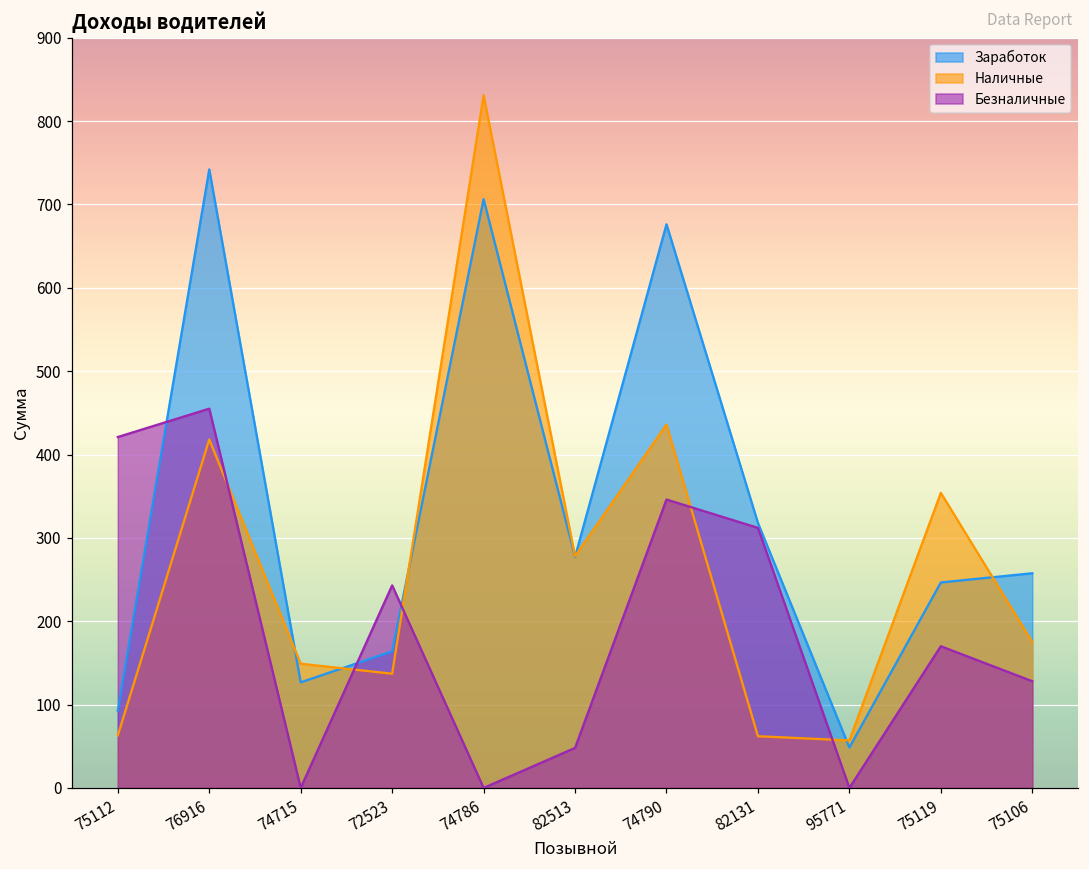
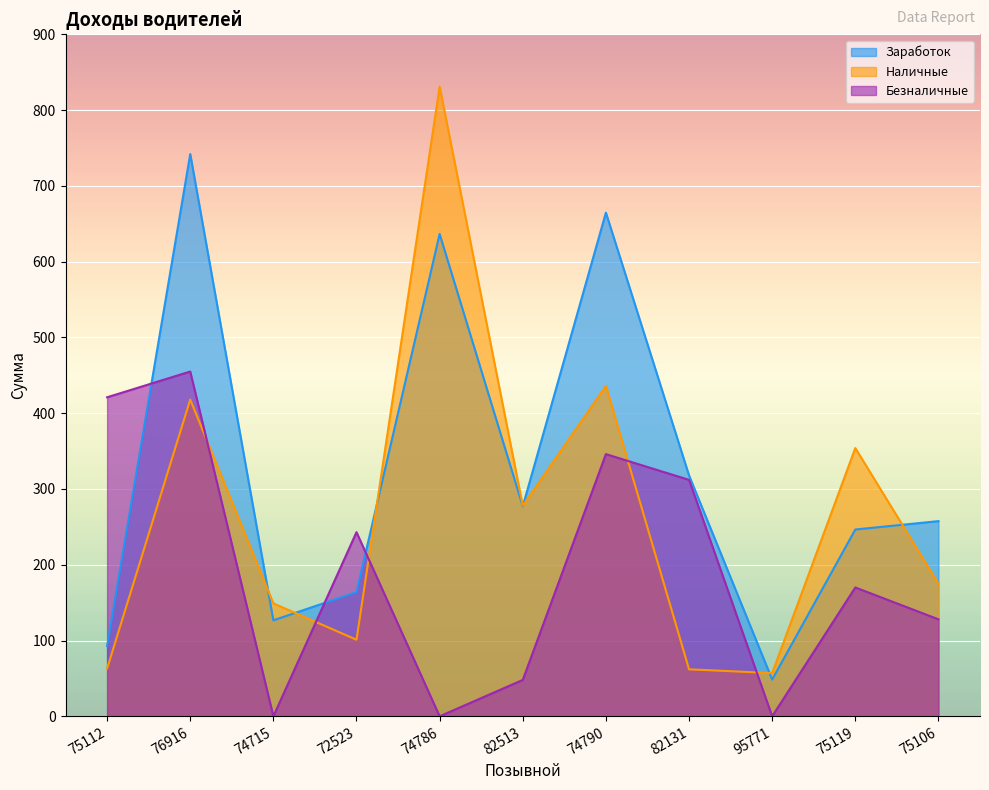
  {
    "Заработок": {
      "75112": 90,
      "76916": 740,
      "74715": 130,
      "72523": 160,
-     "74786": 710,
-     "74790": 680,
+     "74786": 640,
+     "74790": 660,
      "82131": 320,
      "95771": 50,
      "75119": 250,
      "75106": 260
    },
    "Наличные": {
      "75112": 60,
      "76916": 420,
      "74715": 150,
-     "72523": 140,
+     "72523": 100,
      "74786": 830,
      "74790": 440,
      "82131": 60,
      "95771": 60,
      "75119": 350,
      "75106": 180
    },
    "Безналичные": {
      "75112": 420,
      "76916": 460,
      "74715": 0,
      "72523": 240,
      "74786": 0,
      "82513": 50,
      "74790": 350,
      "82131": 310,
      "95771": 0,
      "75119": 170,
      "75106": 130
    }
  }
